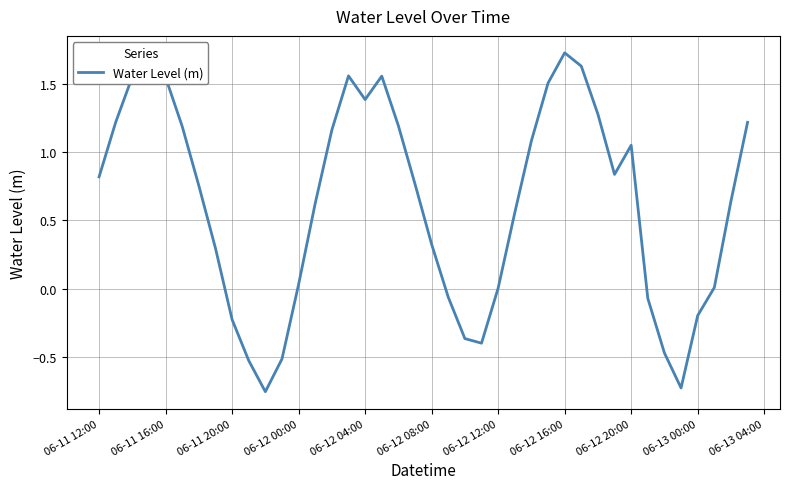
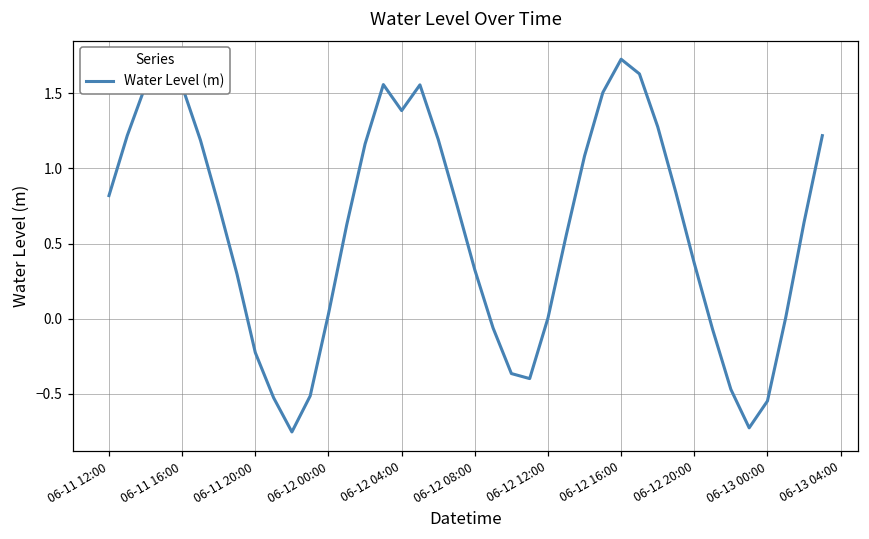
  {
    "06-11 12:00": 0.82,
    "06-11 20:00": -0.23,
    "06-12 00:00": 0.03,
    "06-12 04:00": 1.39,
    "06-12 08:00": 0.33,
    "06-12 12:00": 0.00,
    "06-12 16:00": 1.73,
-   "06-12 20:00": 1.05,
-   "06-13 00:00": -0.20
+   "06-12 20:00": 0.37,
+   "06-13 00:00": -0.55
  }
